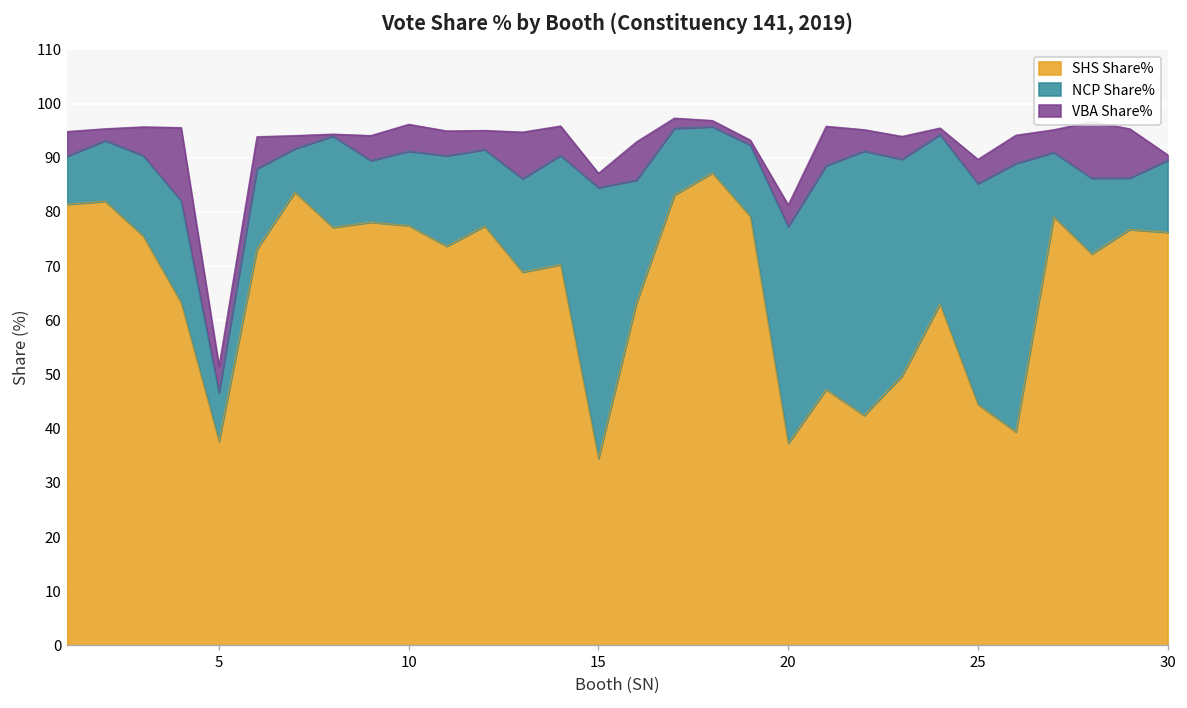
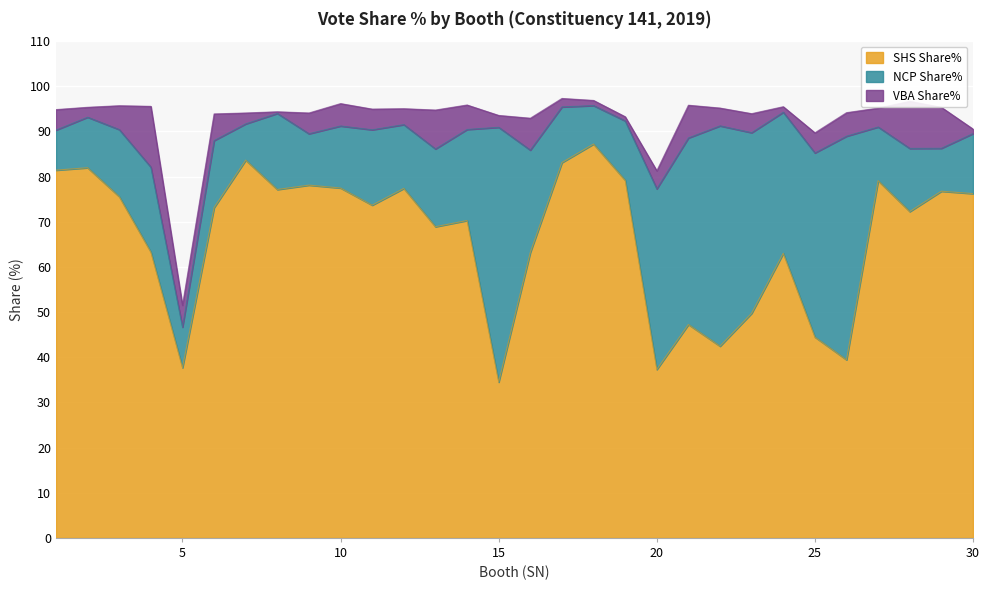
  {
    "SHS Share%": {
      "5": 38,
      "10": 77,
      "15": 35,
      "20": 37,
      "25": 44,
      "30": 76
    },
    "NCP Share%": {
      "5": 9,
      "10": 14,
-     "15": 50,
+     "15": 56,
      "20": 40,
      "25": 41,
      "30": 13
    },
    "VBA Share%": {
      "5": 5,
      "10": 5,
      "15": 3,
      "20": 4,
      "25": 4,
      "30": 1
    }
  }
